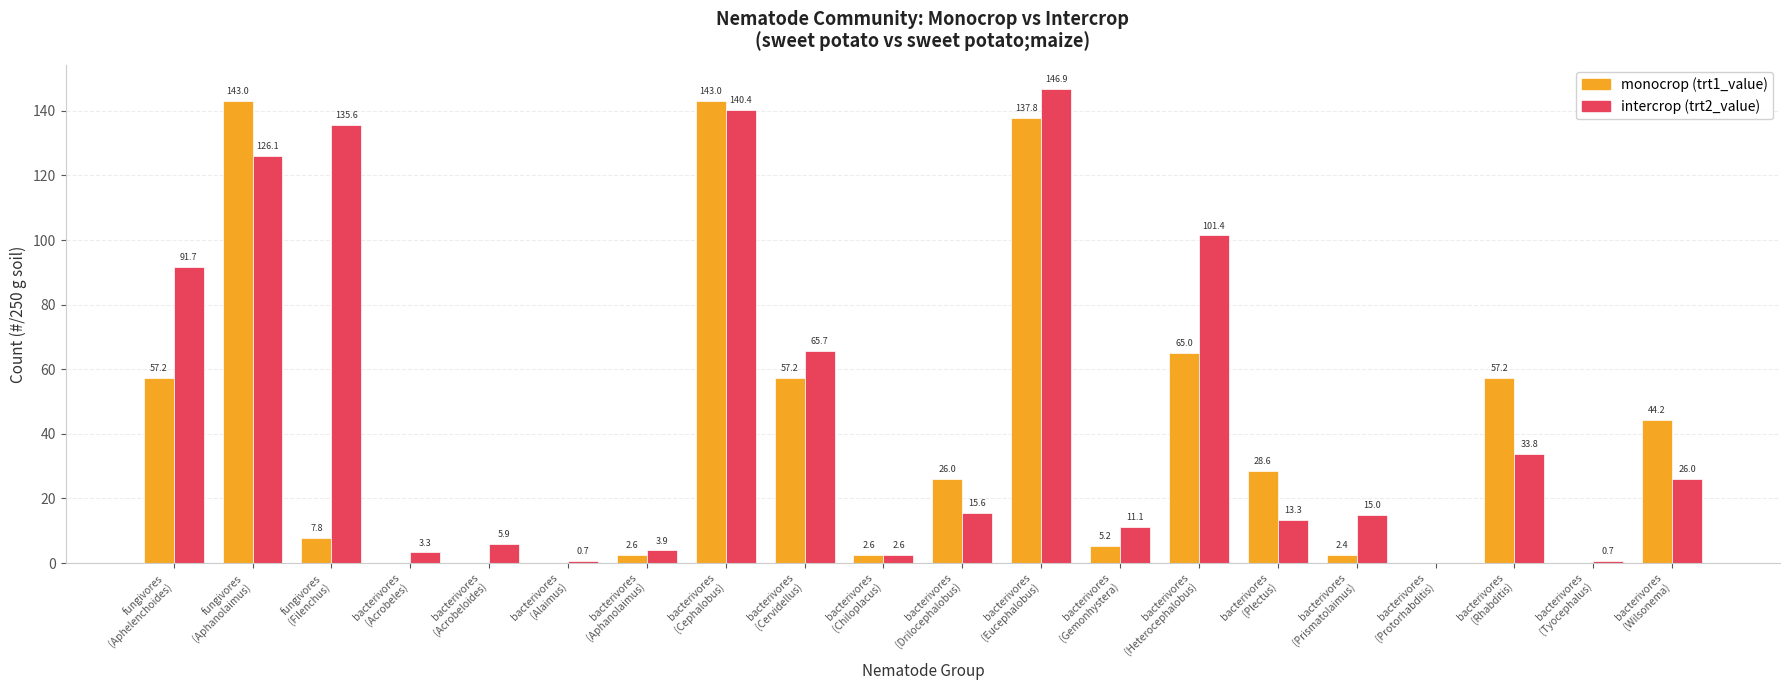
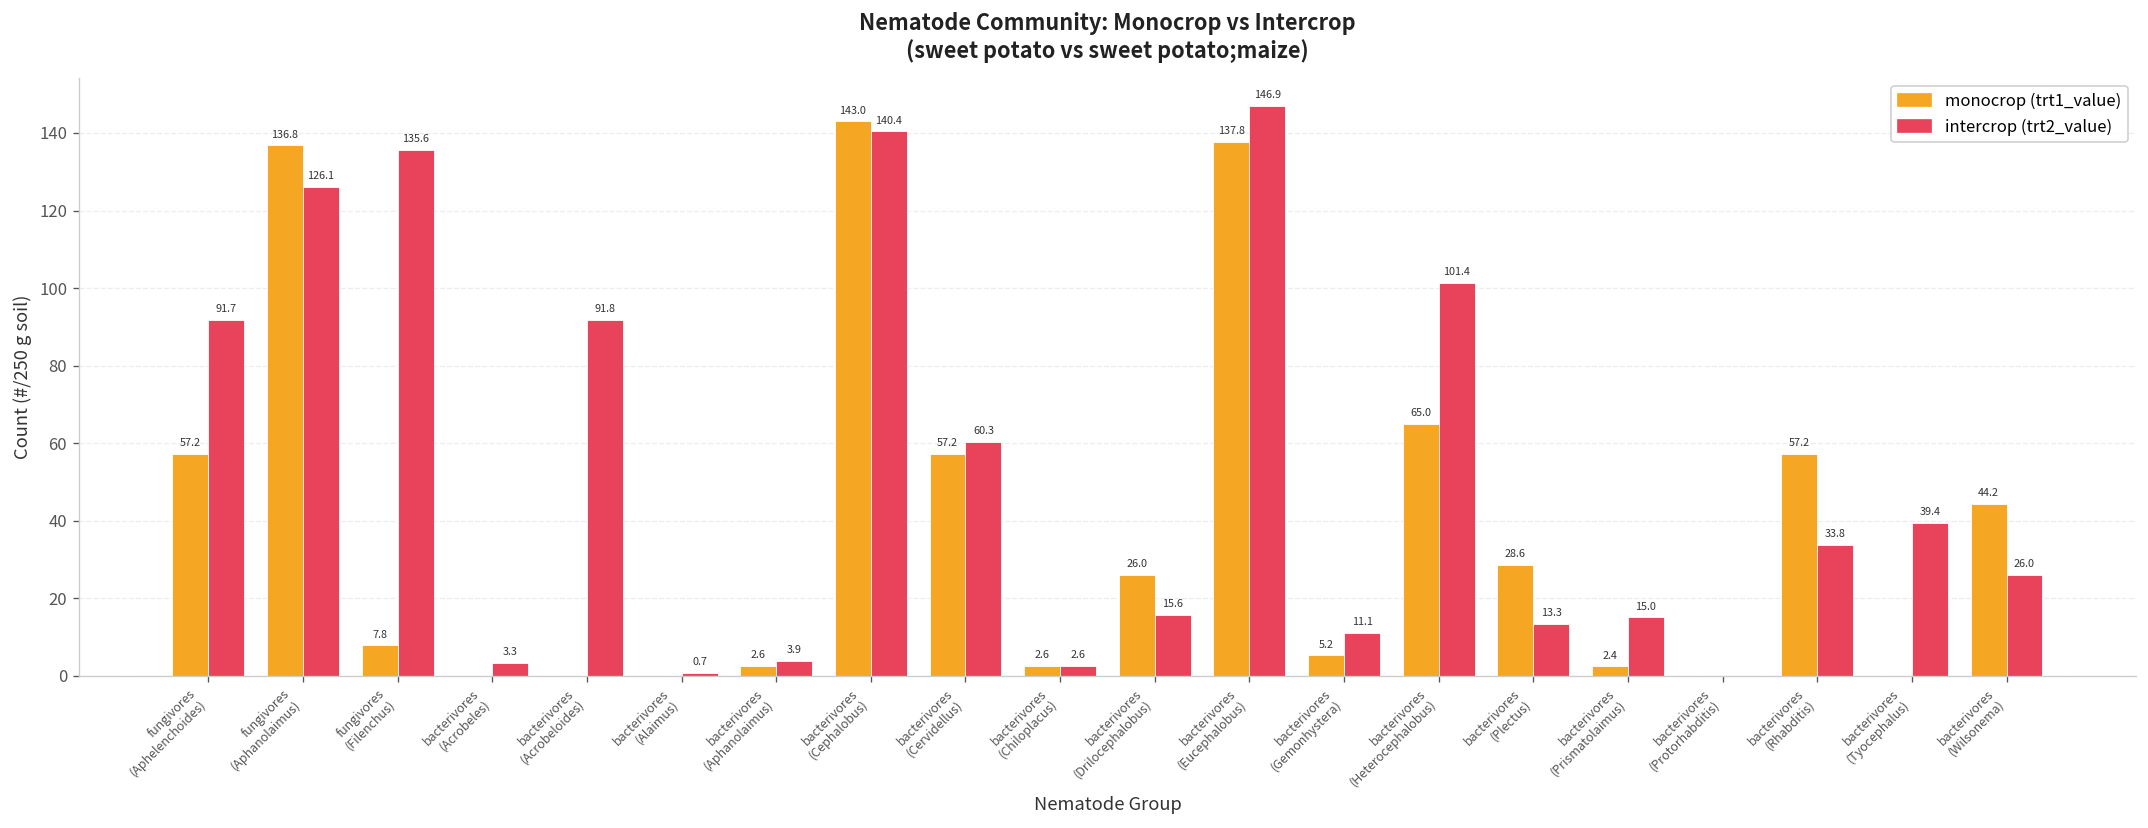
  {
    "monocrop (trt1_value)": {
      "fungivores (Aphelenchoides)": 57.2,
-     "fungivores (Aphanolaimus)": 143.0,
+     "fungivores (Aphanolaimus)": 136.8,
      "fungivores (Filenchus)": 7.8,
      "bacterivores (Aphanolaimus)": 2.6,
      "bacterivores (Cephalobus)": 143.0,
      "bacterivores (Cervidellus)": 57.2,
      "bacterivores (Chiloplacus)": 2.6,
      "bacterivores (Drilocephalobus)": 26.0,
      "bacterivores (Eucephalobus)": 137.8,
      "bacterivores (Gemonhystera)": 5.2,
      "bacterivores (Heterocephalobus)": 65.0,
      "bacterivores (Plectus)": 28.6,
      "bacterivores (Prismatolaimus)": 2.4,
      "bacterivores (Rhabditis)": 57.2,
      "bacterivores (Wilsonema)": 44.2
    },
    "intercrop (trt2_value)": {
      "fungivores (Aphelenchoides)": 91.7,
      "fungivores (Aphanolaimus)": 126.1,
      "fungivores (Filenchus)": 135.6,
      "bacterivores (Acrobeles)": 3.3,
-     "bacterivores (Acrobeloides)": 5.9,
+     "bacterivores (Acrobeloides)": 91.8,
      "bacterivores (Alaimus)": 0.7,
      "bacterivores (Aphanolaimus)": 3.9,
      "bacterivores (Cephalobus)": 140.4,
-     "bacterivores (Cervidellus)": 65.7,
+     "bacterivores (Cervidellus)": 60.3,
      "bacterivores (Chiloplacus)": 2.6,
      "bacterivores (Drilocephalobus)": 15.6,
      "bacterivores (Eucephalobus)": 146.9,
      "bacterivores (Gemonhystera)": 11.1,
      "bacterivores (Heterocephalobus)": 101.4,
      "bacterivores (Plectus)": 13.3,
      "bacterivores (Prismatolaimus)": 15.0,
      "bacterivores (Rhabditis)": 33.8,
-     "bacterivores (Tyocephalus)": 0.7,
+     "bacterivores (Tyocephalus)": 39.4,
      "bacterivores (Wilsonema)": 26.0
    }
  }
